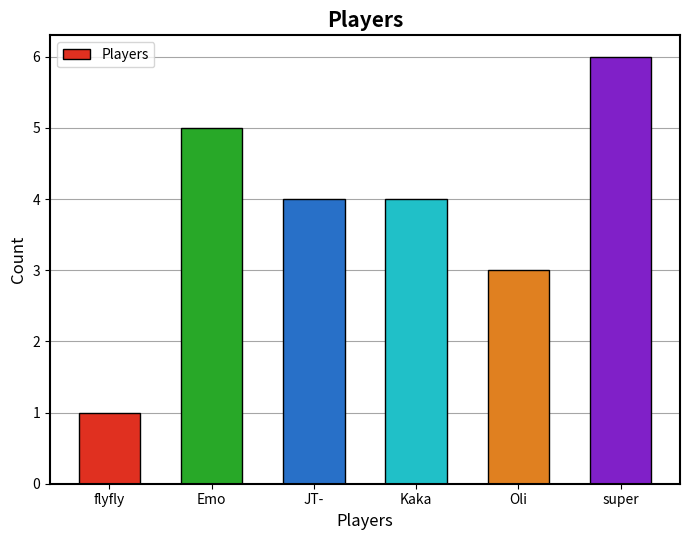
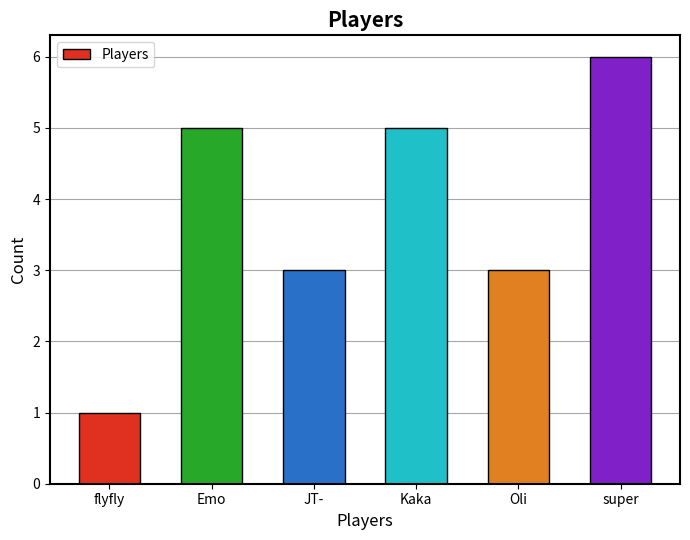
  {
    "flyfly": 1,
    "Emo": 5,
-   "JT-": 4,
-   "Kaka": 4,
+   "JT-": 3,
+   "Kaka": 5,
    "Oli": 3,
    "super": 6
  }
